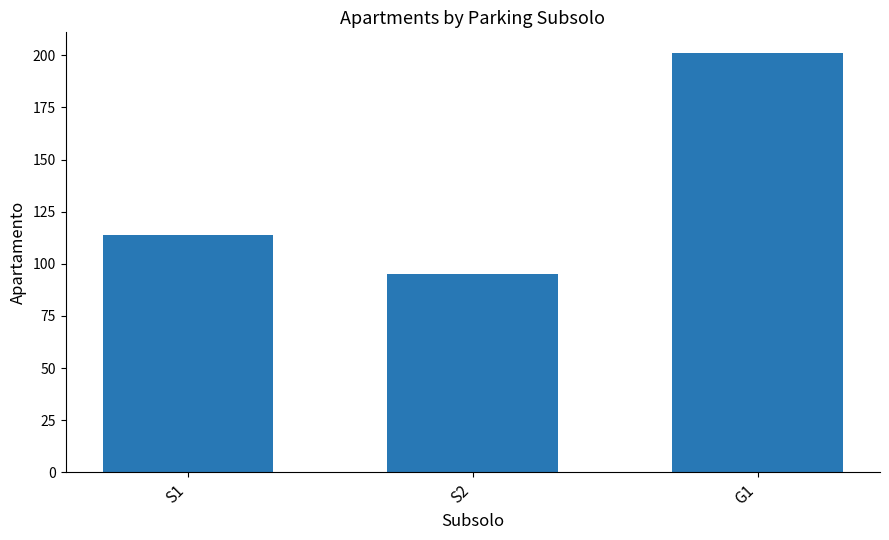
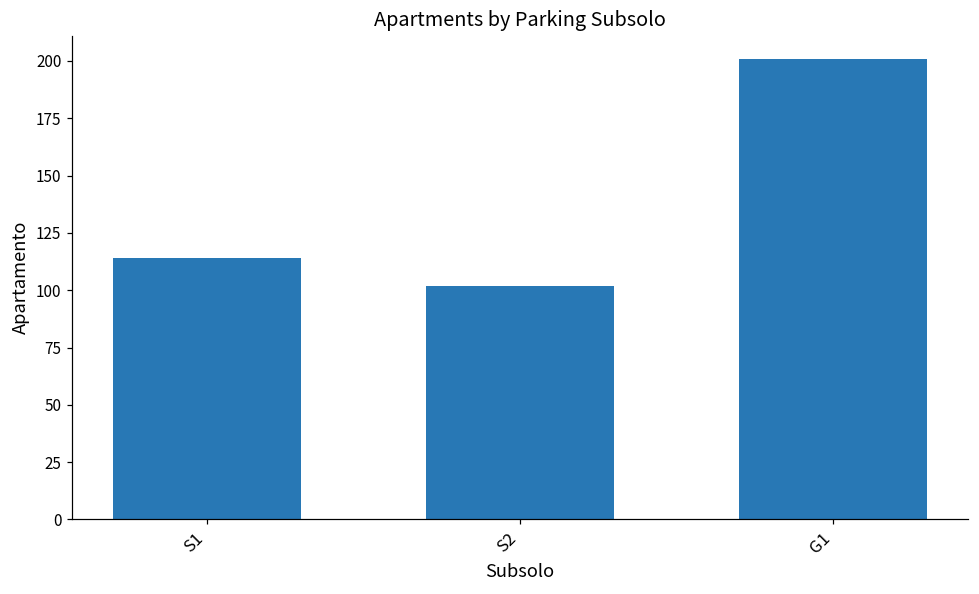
  {
    "S1": 114,
-   "S2": 95,
+   "S2": 102,
    "G1": 201
  }
